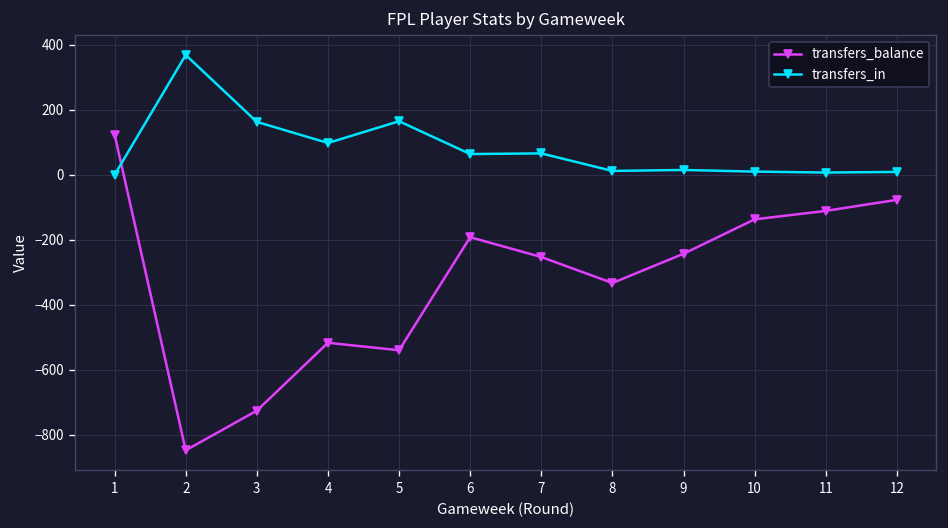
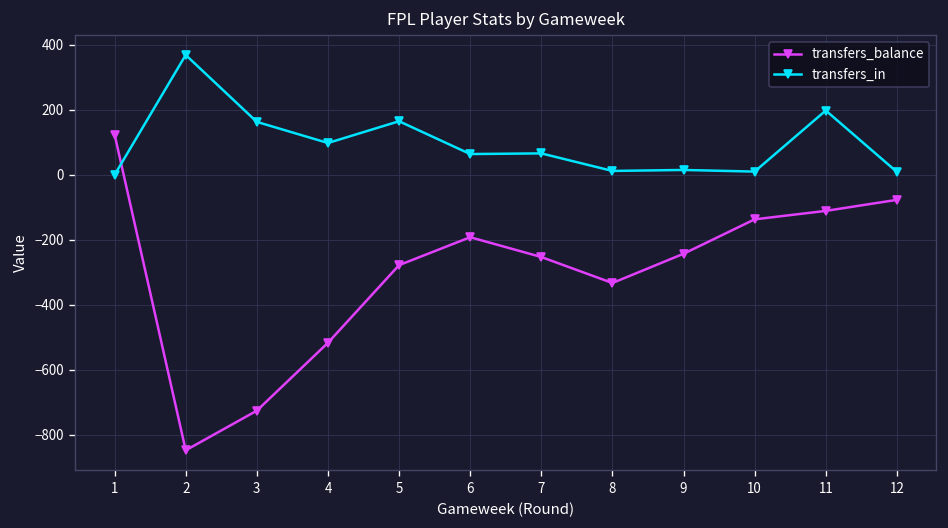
  {
    "transfers_balance": {
      "1": 120,
      "2": -850,
      "3": -730,
      "4": -520,
-     "5": -540,
+     "5": -280,
      "6": -190,
      "7": -250,
      "8": -330,
      "9": -240,
      "10": -140,
      "11": -110,
      "12": -80
    },
    "transfers_in": {
      "1": 0,
      "2": 370,
      "3": 160,
      "4": 100,
      "5": 170,
      "6": 60,
      "7": 70,
      "8": 10,
      "9": 20,
      "10": 10,
-     "11": 10,
+     "11": 200,
      "12": 10
    }
  }
